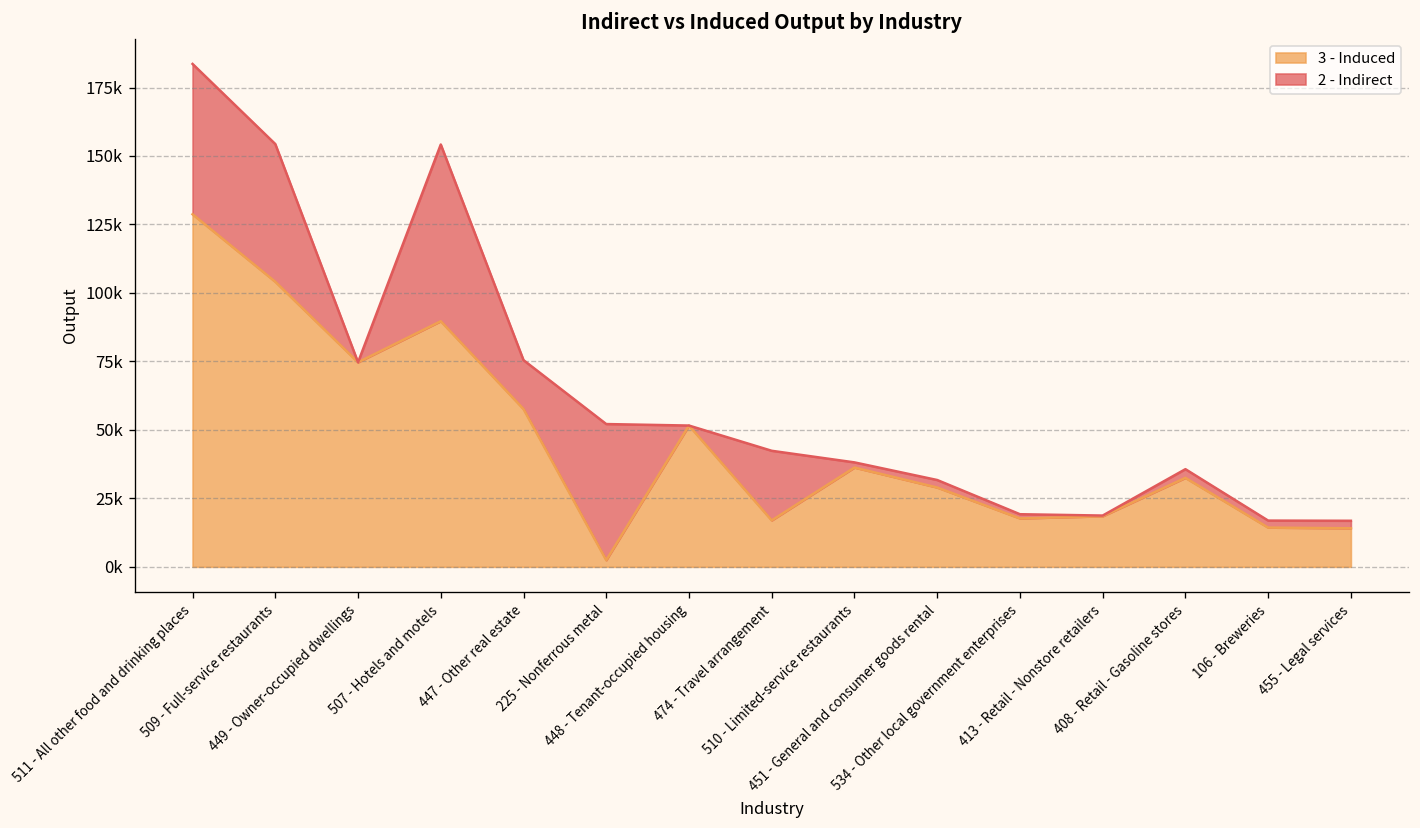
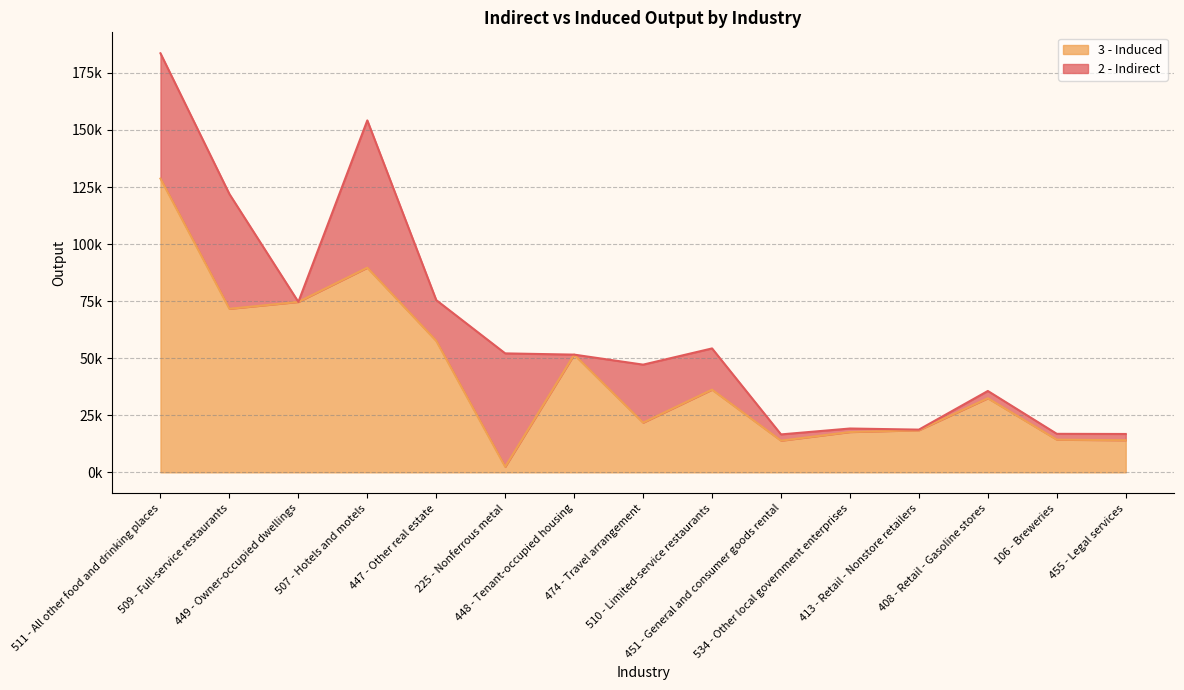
  {
    "3 - Induced": {
      "511 - All other food and drinking places": 129000,
-     "509 - Full-service restaurants": 104000,
+     "509 - Full-service restaurants": 72000,
      "507 - Hotels and motels": 90000,
      "447 - Other real estate": 58000,
      "225 - Nonferrous metal": 2000,
-     "474 - Travel arrangement": 17000,
+     "474 - Travel arrangement": 22000,
      "510 - Limited-service restaurants": 36000,
-     "451 - General and consumer goods rental": 29000,
+     "451 - General and consumer goods rental": 14000,
      "534 - Other local government enterprises": 18000,
      "408 - Retail - Gasoline stores": 32000,
      "106 - Breweries": 14000,
      "455 - Legal services": 14000
    },
    "2 - Indirect": {
      "511 - All other food and drinking places": 55000,
      "509 - Full-service restaurants": 50000,
      "507 - Hotels and motels": 65000,
      "447 - Other real estate": 18000,
      "225 - Nonferrous metal": 50000,
      "474 - Travel arrangement": 25000,
-     "510 - Limited-service restaurants": 2000,
+     "510 - Limited-service restaurants": 18000,
      "451 - General and consumer goods rental": 3000,
      "534 - Other local government enterprises": 2000,
      "408 - Retail - Gasoline stores": 3000,
      "106 - Breweries": 3000,
      "455 - Legal services": 3000
    }
  }
